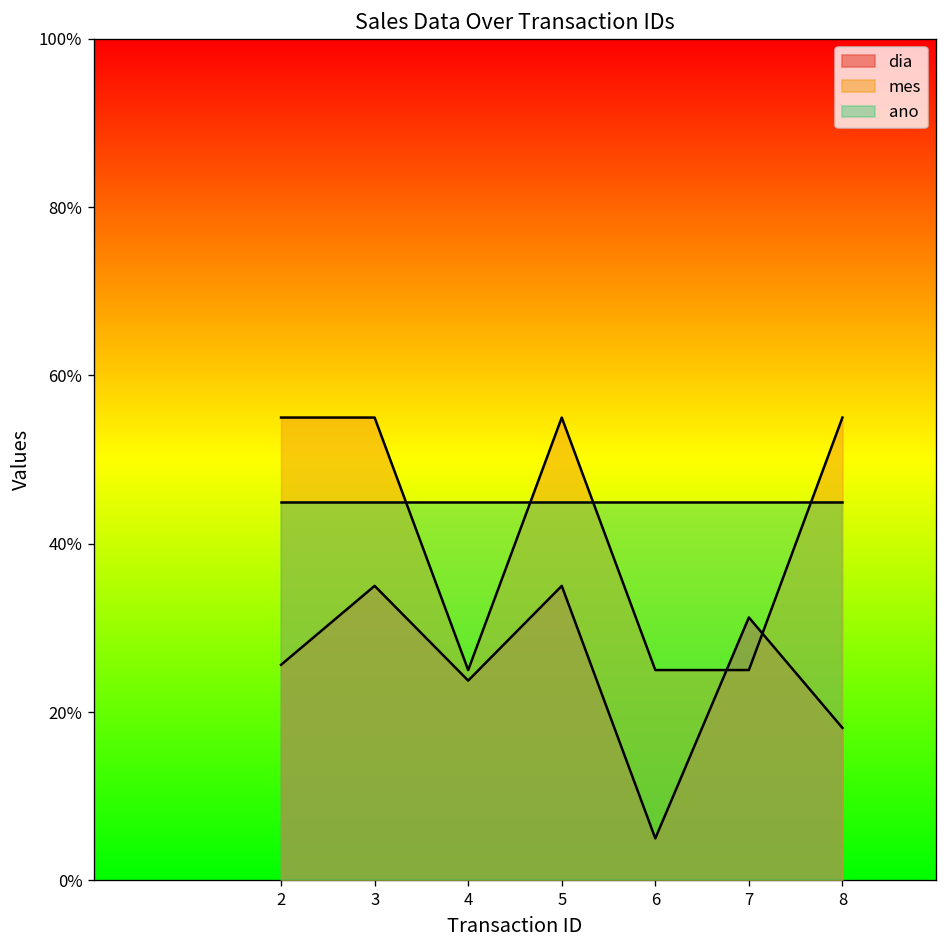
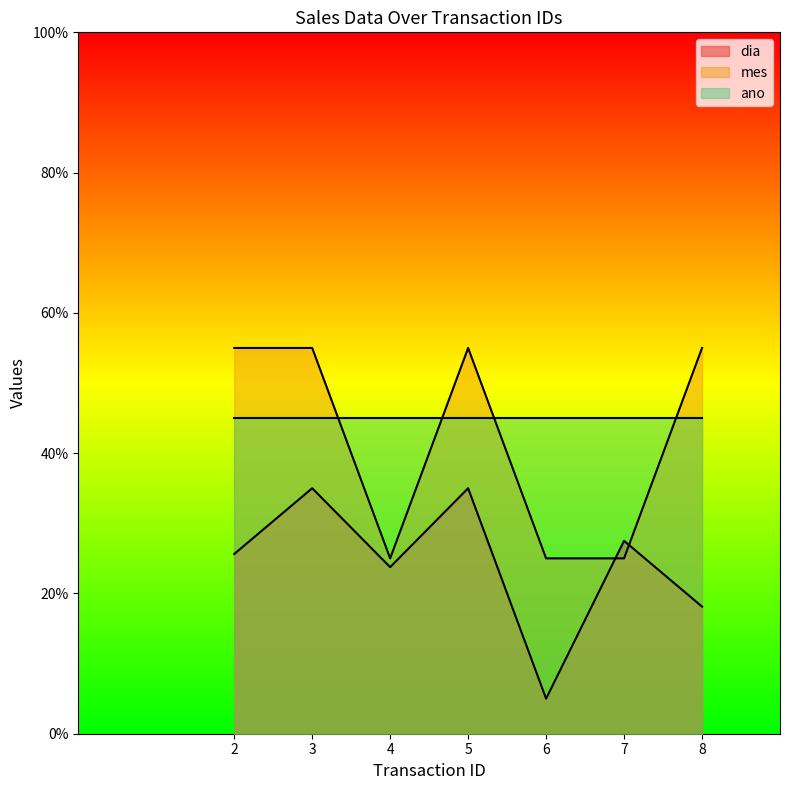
  {
    "dia": {
      "2": "26%",
      "3": "35%",
      "4": "24%",
      "5": "35%",
      "6": "5%",
-     "7": "31%",
+     "7": "27%",
      "8": "18%"
    },
    "mes": {
      "2": "55%",
      "3": "55%",
      "4": "25%",
      "5": "55%",
      "6": "25%",
      "7": "25%",
      "8": "55%"
    },
    "ano": {
      "2": "45%",
      "3": "45%",
      "4": "45%",
      "5": "45%",
      "6": "45%",
      "7": "45%",
      "8": "45%"
    }
  }
